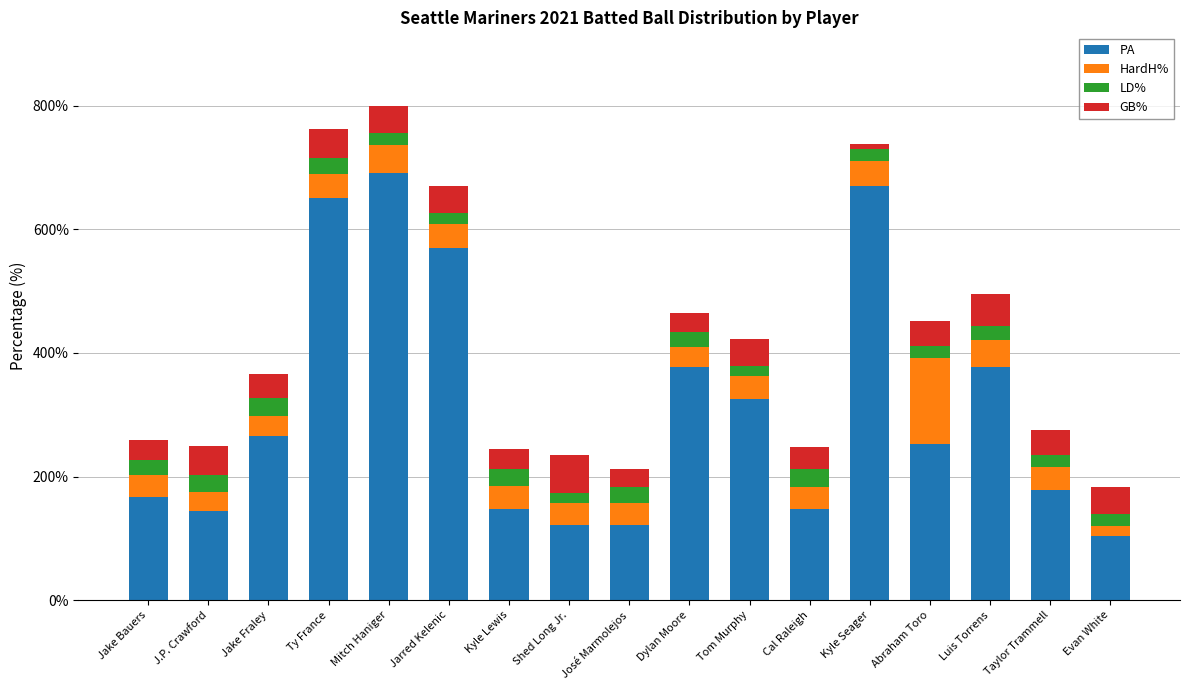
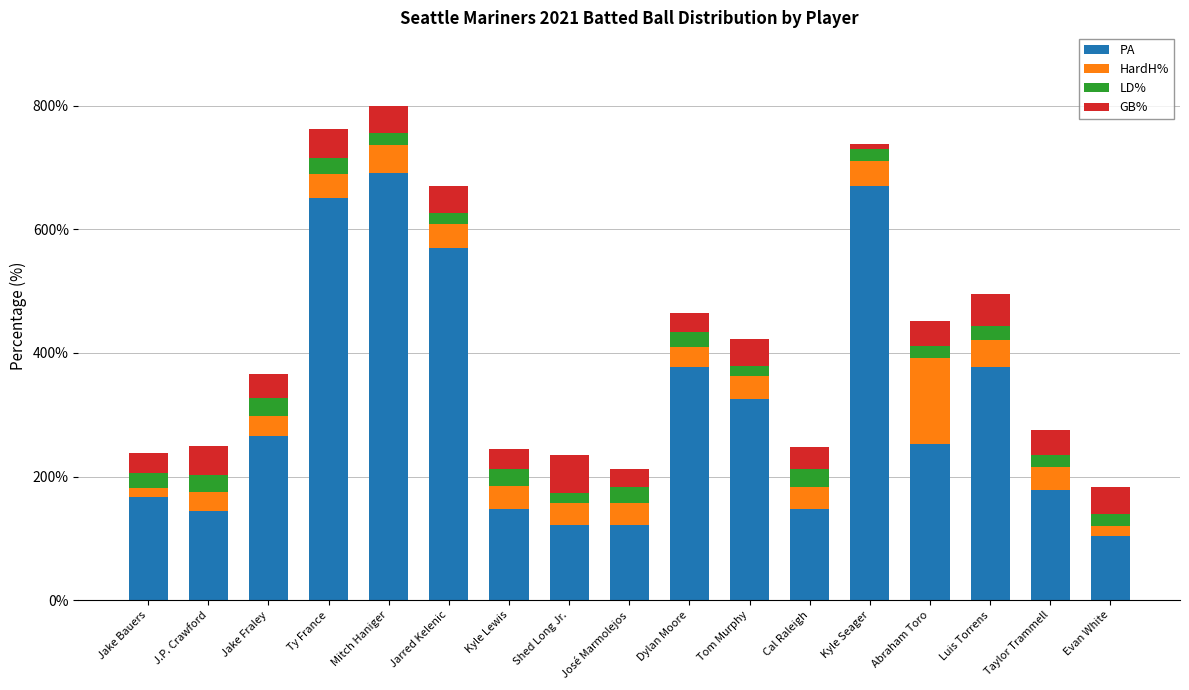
  {
    "PA": {
      "Jake Bauers": "170%",
      "J.P. Crawford": "140%",
      "Jake Fraley": "270%",
      "Ty France": "650%",
      "Mitch Haniger": "690%",
      "Jarred Kelenic": "570%",
      "Kyle Lewis": "150%",
      "Shed Long Jr.": "120%",
      "José Marmolejos": "120%",
      "Dylan Moore": "380%",
      "Tom Murphy": "330%",
      "Cal Raleigh": "150%",
      "Kyle Seager": "670%",
      "Abraham Toro": "250%",
      "Luis Torrens": "380%",
      "Taylor Trammell": "180%",
      "Evan White": "100%"
    },
    "HardH%": {
-     "Jake Bauers": "40%",
+     "Jake Bauers": "10%",
      "J.P. Crawford": "30%",
      "Jake Fraley": "30%",
      "Ty France": "40%",
      "Mitch Haniger": "50%",
      "Jarred Kelenic": "40%",
      "Kyle Lewis": "40%",
      "Shed Long Jr.": "40%",
      "José Marmolejos": "40%",
      "Dylan Moore": "30%",
      "Tom Murphy": "40%",
      "Cal Raleigh": "40%",
      "Kyle Seager": "40%",
      "Abraham Toro": "140%",
      "Luis Torrens": "40%",
      "Taylor Trammell": "40%",
      "Evan White": "20%"
    },
    "LD%": {
      "Jake Bauers": "20%",
      "J.P. Crawford": "30%",
      "Jake Fraley": "30%",
      "Ty France": "30%",
      "Mitch Haniger": "20%",
      "Jarred Kelenic": "20%",
      "Kyle Lewis": "30%",
      "Shed Long Jr.": "20%",
      "José Marmolejos": "30%",
      "Dylan Moore": "20%",
      "Tom Murphy": "20%",
      "Cal Raleigh": "30%",
      "Kyle Seager": "20%",
      "Abraham Toro": "20%",
      "Luis Torrens": "20%",
      "Taylor Trammell": "20%",
      "Evan White": "20%"
    },
    "GB%": {
      "Jake Bauers": "30%",
      "J.P. Crawford": "50%",
      "Jake Fraley": "40%",
      "Ty France": "50%",
      "Mitch Haniger": "40%",
      "Jarred Kelenic": "40%",
      "Kyle Lewis": "30%",
      "Shed Long Jr.": "60%",
      "José Marmolejos": "30%",
      "Dylan Moore": "30%",
      "Tom Murphy": "40%",
      "Cal Raleigh": "40%",
      "Kyle Seager": "10%",
      "Abraham Toro": "40%",
      "Luis Torrens": "50%",
      "Taylor Trammell": "40%",
      "Evan White": "40%"
    }
  }
